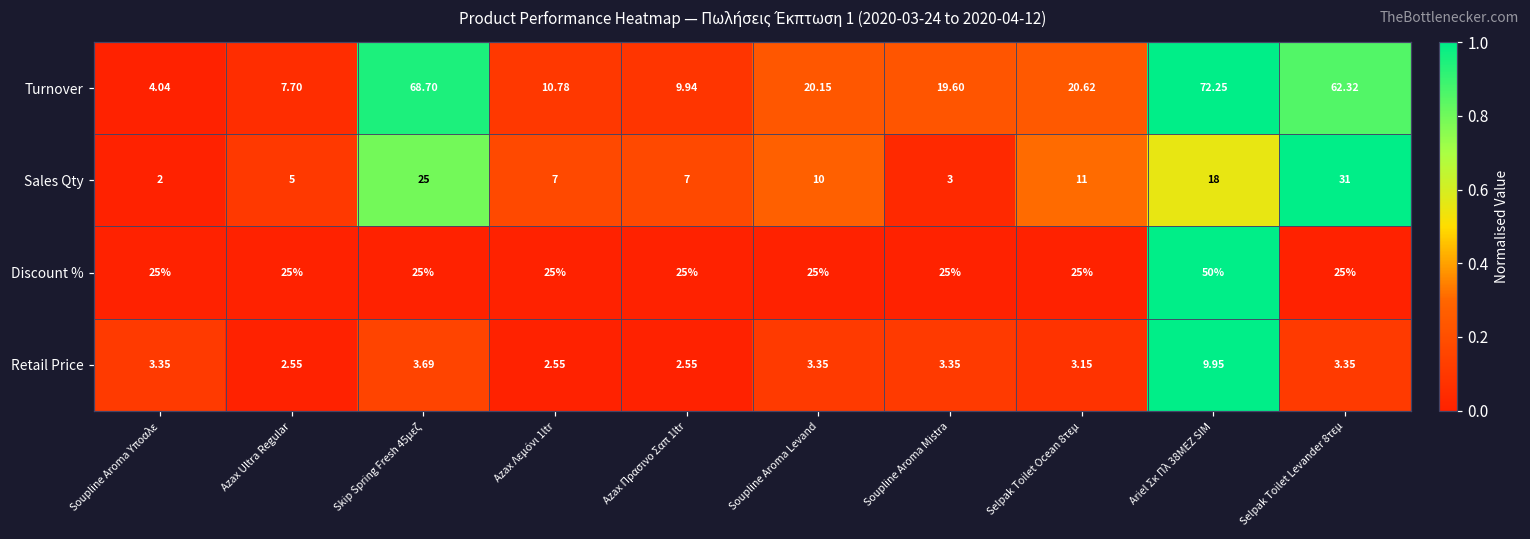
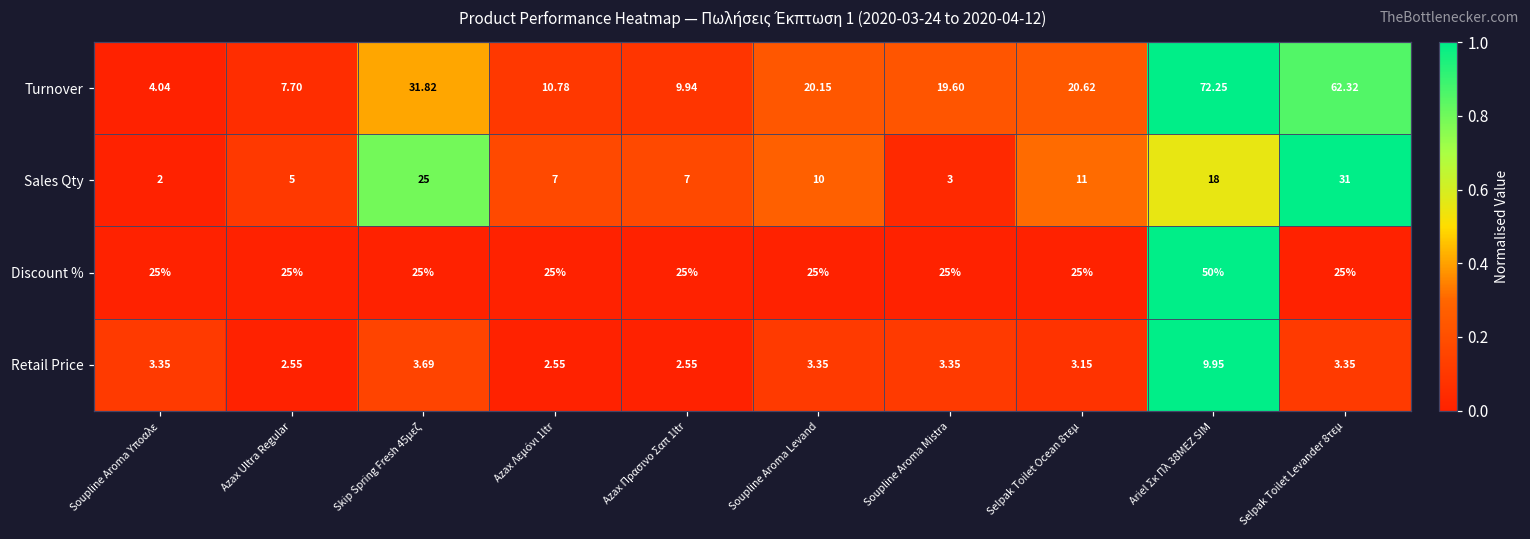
  {
    "Turnover": {
      "Soupline Aroma Υποαλε": "4.04",
      "Azax Ultra Regular": "7.70",
-     "Skip Spring Fresh 45μεζ": "68.70",
+     "Skip Spring Fresh 45μεζ": "31.82",
      "Azax Λεμόνι 1ltr": "10.78",
      "Azax Πρασινο Σαπ 1ltr": "9.94",
      "Soupline Aroma Levand": "20.15",
      "Soupline Aroma Mistra": "19.60",
      "Selpak Toilet Ocean 8τεμ": "20.62",
      "Ariel Σκ Πλ 38ΜΕΖ SIM": "72.25",
      "Selpak Toilet Levander 8τεμ": "62.32"
    },
    "Sales Qty": {
      "Soupline Aroma Υποαλε": "2",
      "Azax Ultra Regular": "5",
      "Skip Spring Fresh 45μεζ": "25",
      "Azax Λεμόνι 1ltr": "7",
      "Azax Πρασινο Σαπ 1ltr": "7",
      "Soupline Aroma Levand": "10",
      "Soupline Aroma Mistra": "3",
      "Selpak Toilet Ocean 8τεμ": "11",
      "Ariel Σκ Πλ 38ΜΕΖ SIM": "18",
      "Selpak Toilet Levander 8τεμ": "31"
    },
    "Discount %": {
      "Soupline Aroma Υποαλε": "25%",
      "Azax Ultra Regular": "25%",
      "Skip Spring Fresh 45μεζ": "25%",
      "Azax Λεμόνι 1ltr": "25%",
      "Azax Πρασινο Σαπ 1ltr": "25%",
      "Soupline Aroma Levand": "25%",
      "Soupline Aroma Mistra": "25%",
      "Selpak Toilet Ocean 8τεμ": "25%",
      "Ariel Σκ Πλ 38ΜΕΖ SIM": "50%",
      "Selpak Toilet Levander 8τεμ": "25%"
    },
    "Retail Price": {
      "Soupline Aroma Υποαλε": "3.35",
      "Azax Ultra Regular": "2.55",
      "Skip Spring Fresh 45μεζ": "3.69",
      "Azax Λεμόνι 1ltr": "2.55",
      "Azax Πρασινο Σαπ 1ltr": "2.55",
      "Soupline Aroma Levand": "3.35",
      "Soupline Aroma Mistra": "3.35",
      "Selpak Toilet Ocean 8τεμ": "3.15",
      "Ariel Σκ Πλ 38ΜΕΖ SIM": "9.95",
      "Selpak Toilet Levander 8τεμ": "3.35"
    }
  }
